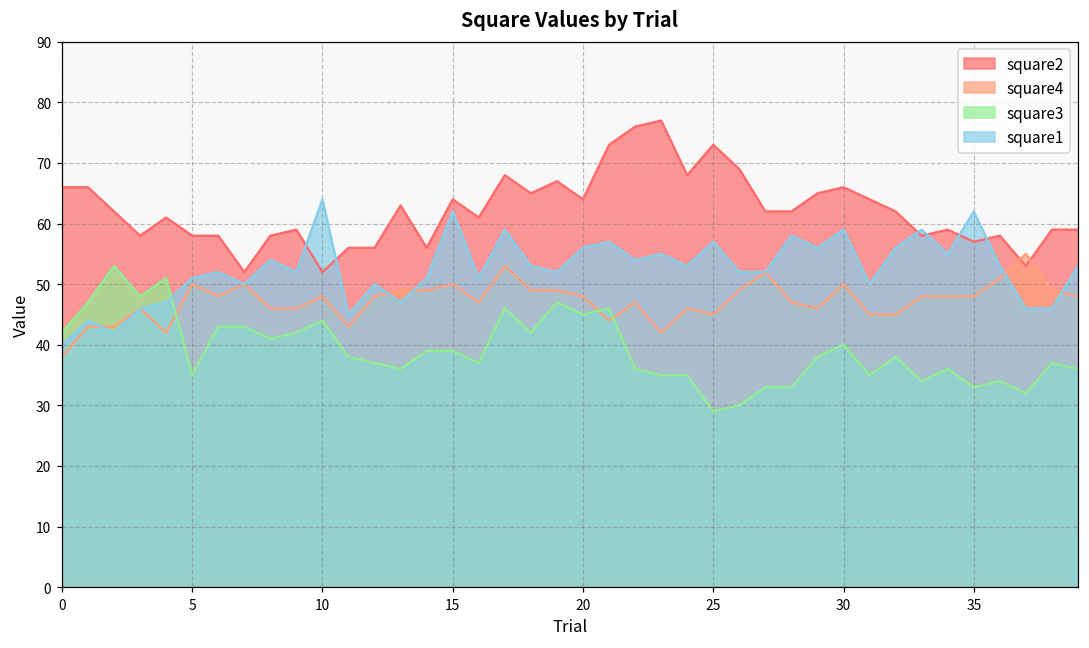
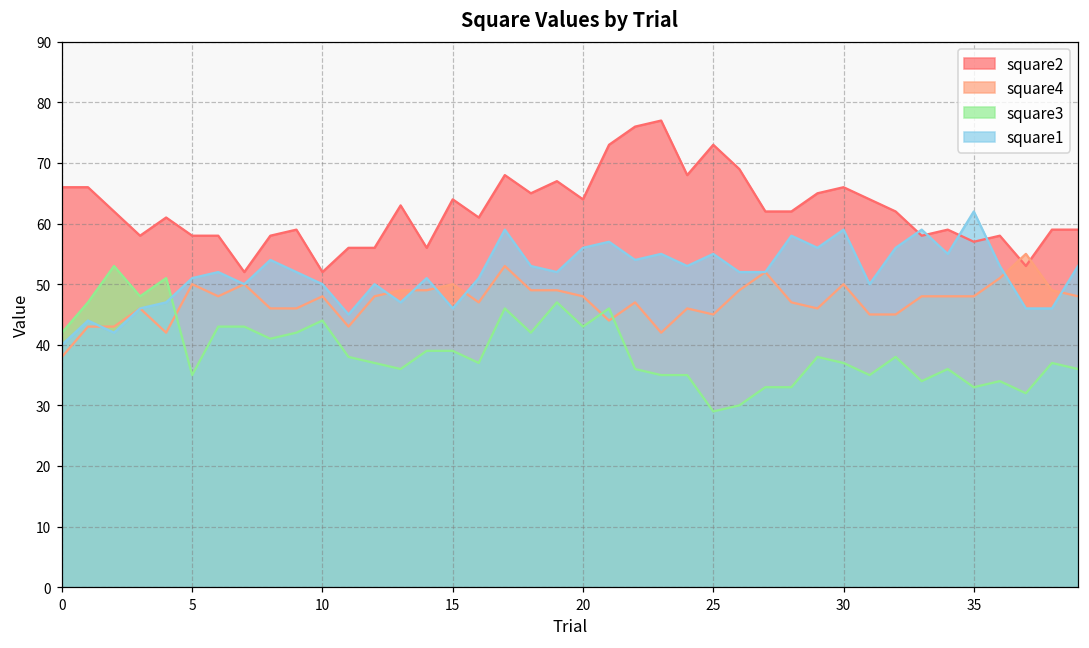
  {
    "square3": {
      "0": 42,
      "5": 35,
      "10": 44,
      "15": 39,
-     "20": 45,
+     "20": 43,
      "25": 29,
-     "30": 40,
+     "30": 37,
      "35": 33
    },
    "square1": {
      "0": 40,
      "5": 51,
-     "10": 64,
-     "15": 62,
+     "10": 50,
+     "15": 46,
      "20": 56,
-     "25": 57,
+     "25": 55,
      "30": 59,
      "35": 62
    }
  }
